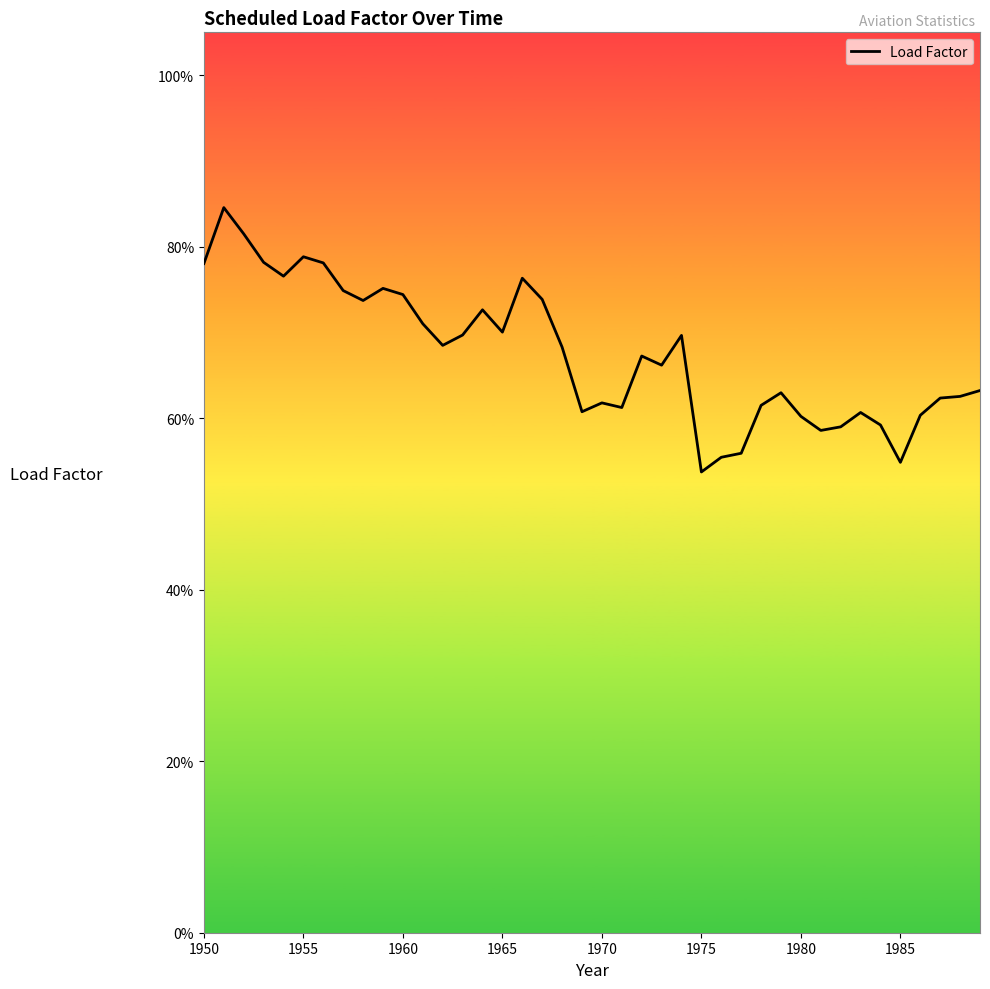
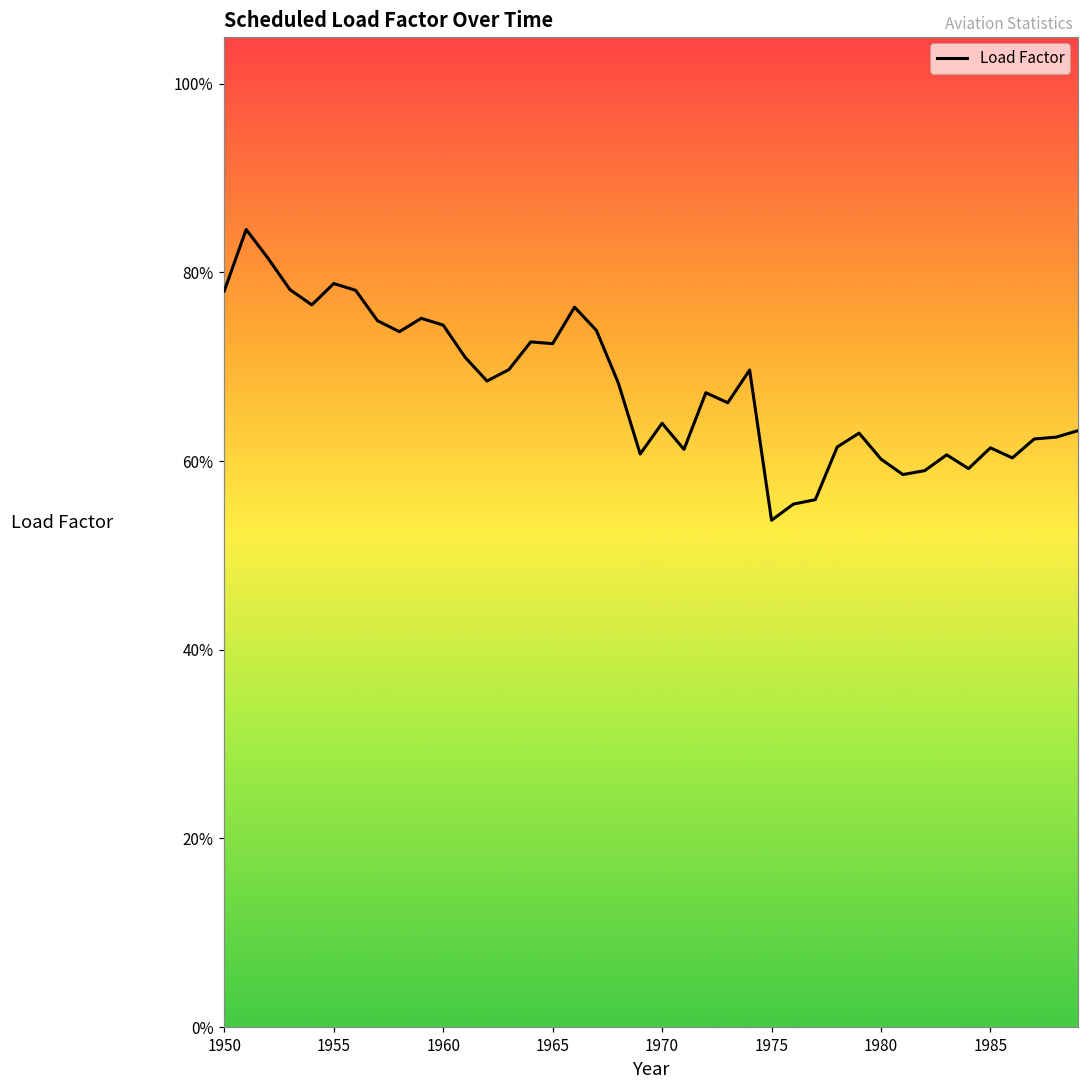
  {
    "1950": "78%",
    "1955": "79%",
    "1960": "74%",
-   "1965": "70%",
-   "1970": "62%",
+   "1965": "72%",
+   "1970": "64%",
    "1975": "54%",
    "1980": "60%",
-   "1985": "55%"
+   "1985": "61%"
  }
